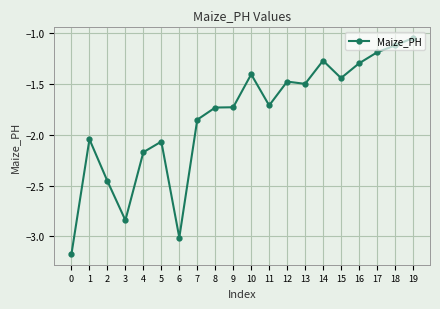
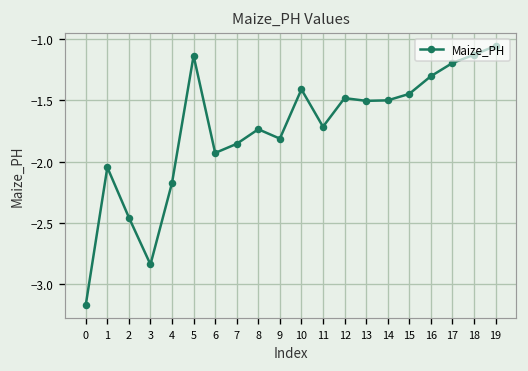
  {
    "0": -3.17,
    "1": -2.05,
    "2": -2.46,
    "3": -2.84,
    "4": -2.17,
-   "5": -2.07,
-   "6": -3.01,
+   "5": -1.13,
+   "6": -1.93,
    "7": -1.85,
    "8": -1.74,
-   "9": -1.73,
+   "9": -1.81,
    "10": -1.41,
    "11": -1.72,
    "12": -1.48,
    "13": -1.50,
-   "14": -1.28,
+   "14": -1.50,
    "15": -1.45,
    "16": -1.30,
    "17": -1.19
  }
